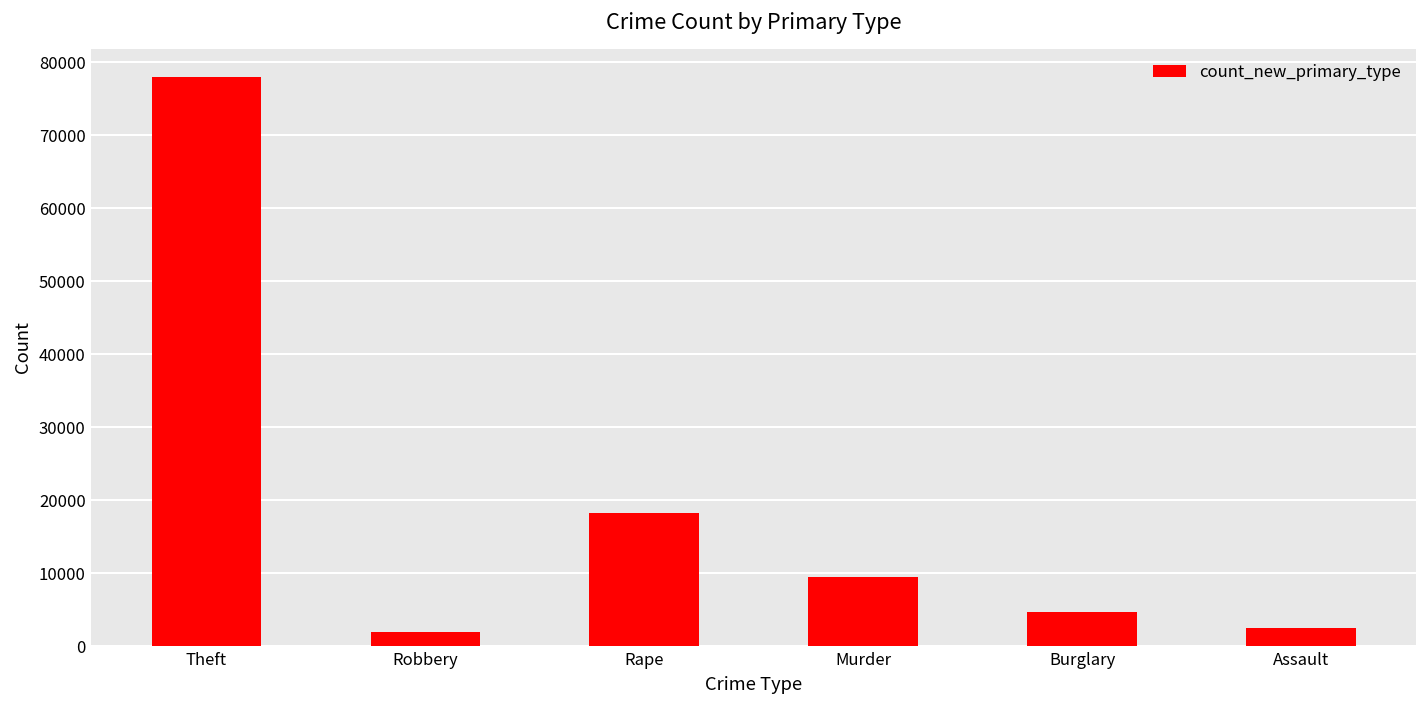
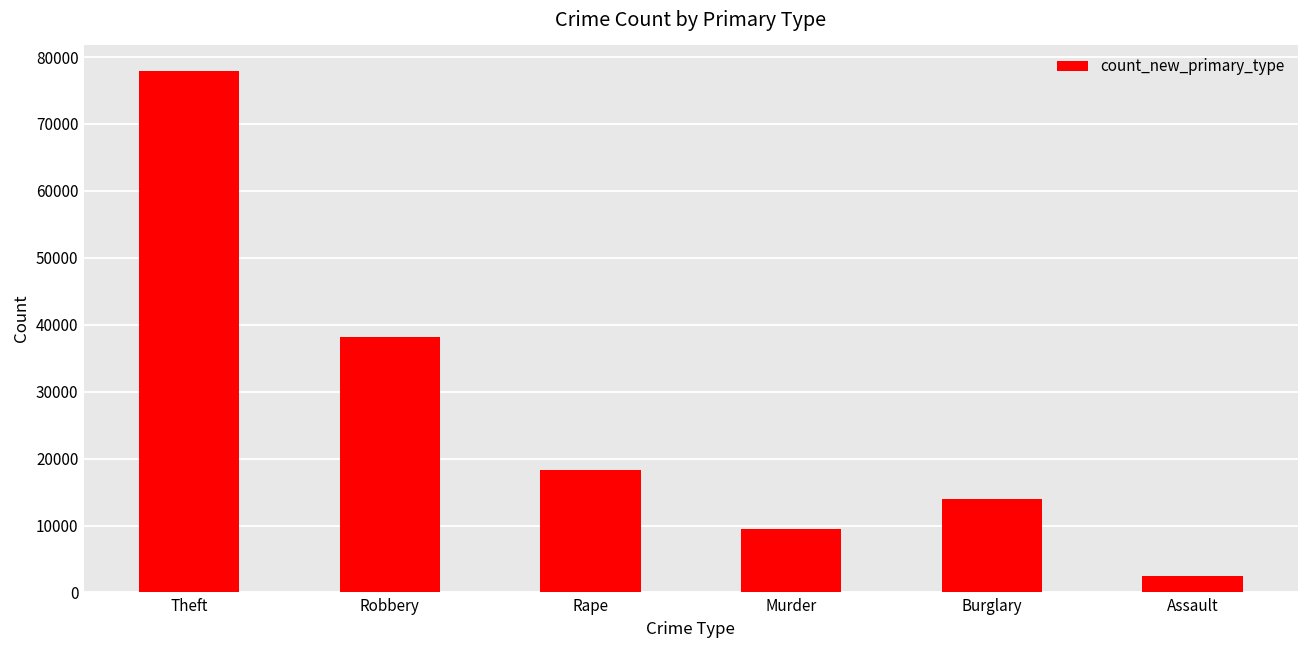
  {
    "Theft": 78000,
-   "Robbery": 2000,
+   "Robbery": 38000,
    "Rape": 18000,
    "Murder": 10000,
-   "Burglary": 5000,
+   "Burglary": 14000,
    "Assault": 2000
  }
